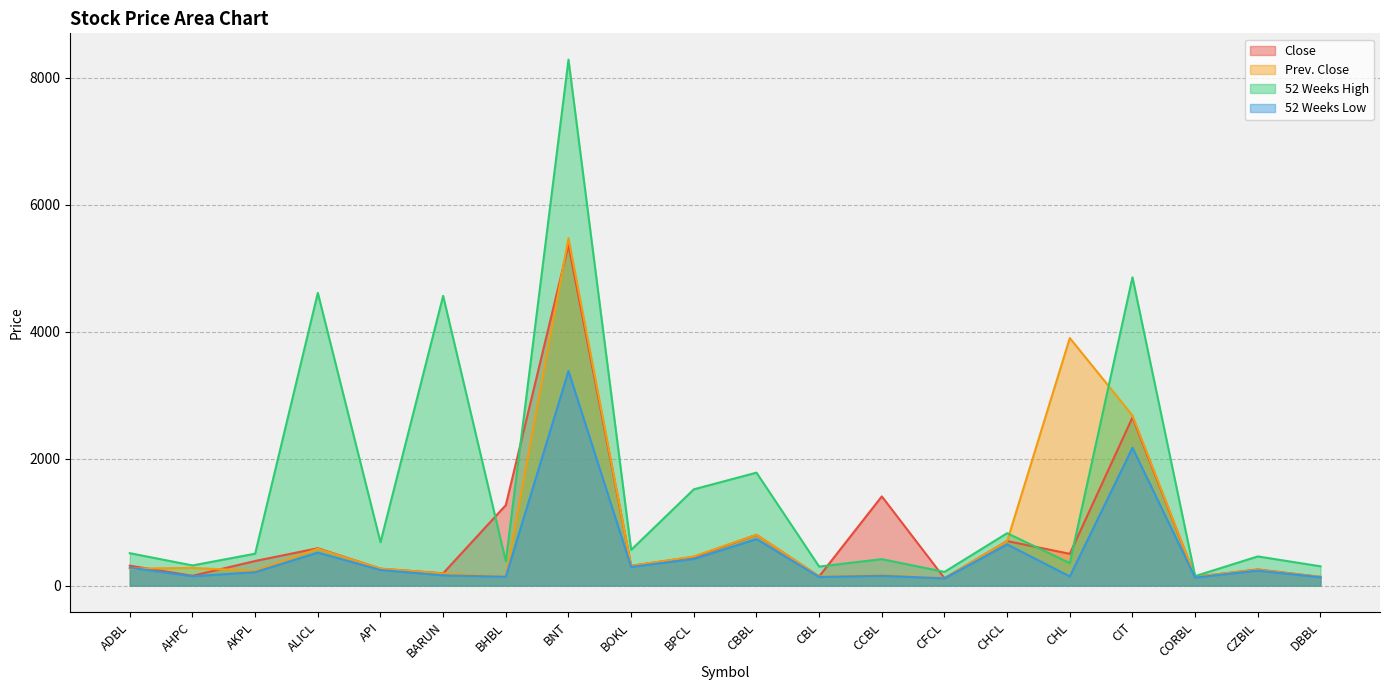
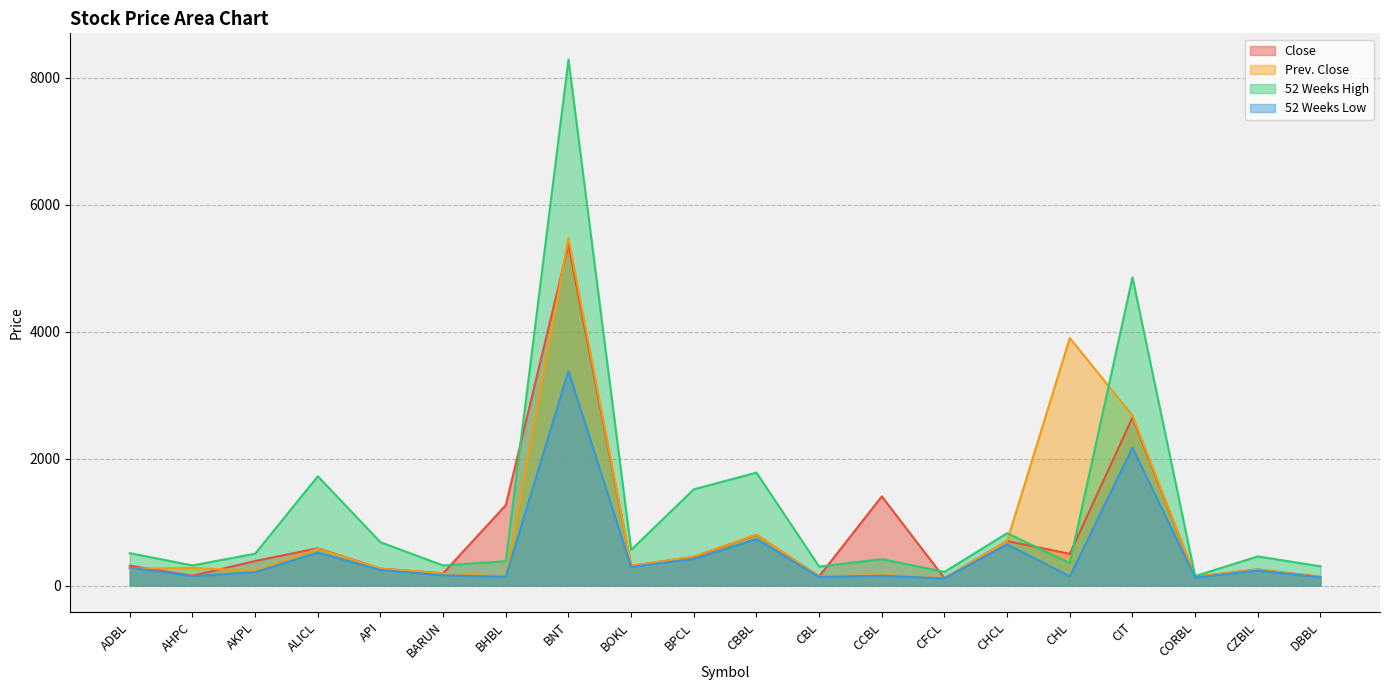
  {
    "Close": {
      "AKPL": 400,
      "BHBL": 1300,
      "BNT": 5400,
      "CCBL": 1400,
      "CHL": 500
    },
    "Prev. Close": {
      "BNT": 5500,
      "CHL": 3900
    },
    "52 Weeks High": {
      "ADBL": 500,
      "AKPL": 500,
-     "ALICL": 4600,
+     "ALICL": 1700,
      "API": 700,
-     "BARUN": 4600,
+     "BARUN": 300,
      "BHBL": 400,
      "BNT": 8300,
      "BOKL": 600,
      "BPCL": 1500,
      "CBBL": 1800,
      "CBL": 300,
      "CCBL": 400,
      "CFCL": 200,
      "CHCL": 800,
      "CHL": 400,
      "CIT": 4900,
      "CZBIL": 500,
      "DBBL": 300
    },
    "52 Weeks Low": {
      "ALICL": 500,
      "BNT": 3400,
      "CBBL": 700,
      "CHCL": 600,
      "CHL": 100,
      "CIT": 2200
    }
  }
